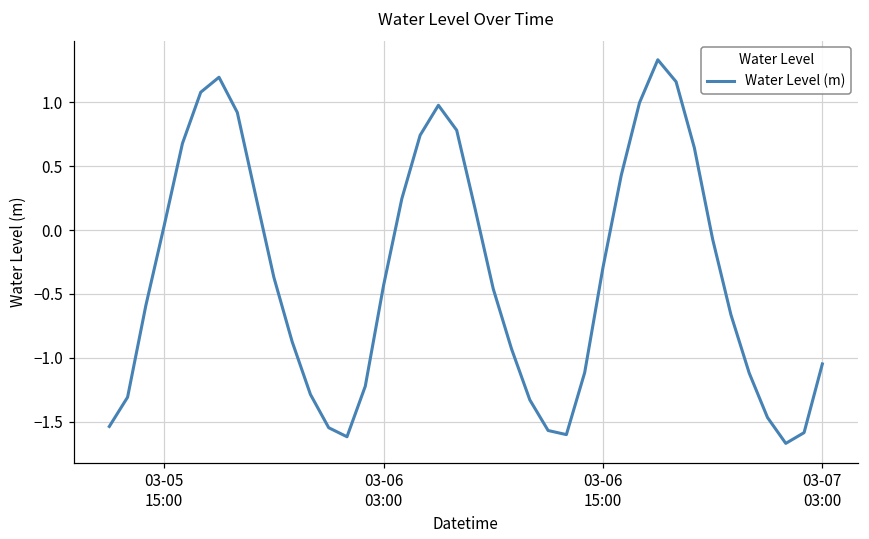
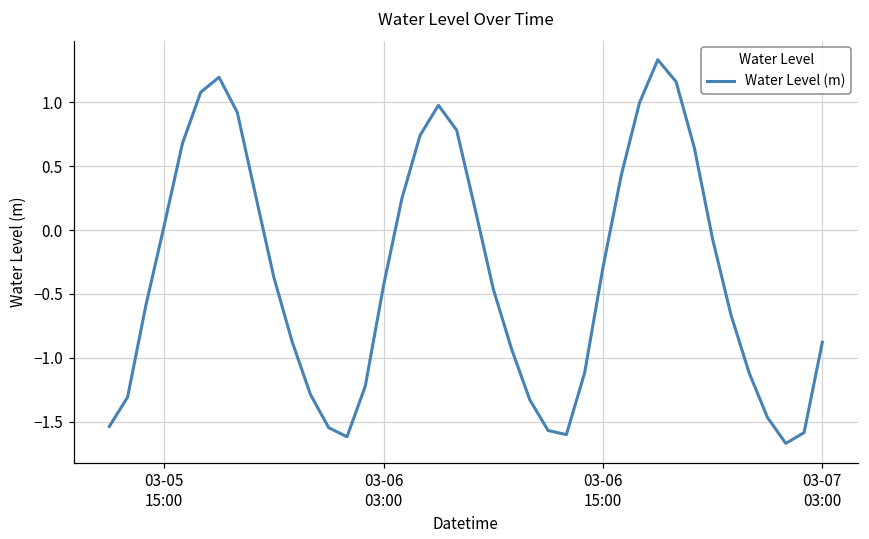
  {
    "03-05 15:00": 0.03,
    "03-06 03:00": -0.43,
    "03-06 15:00": -0.29,
-   "03-07 03:00": -1.05
+   "03-07 03:00": -0.88
  }
